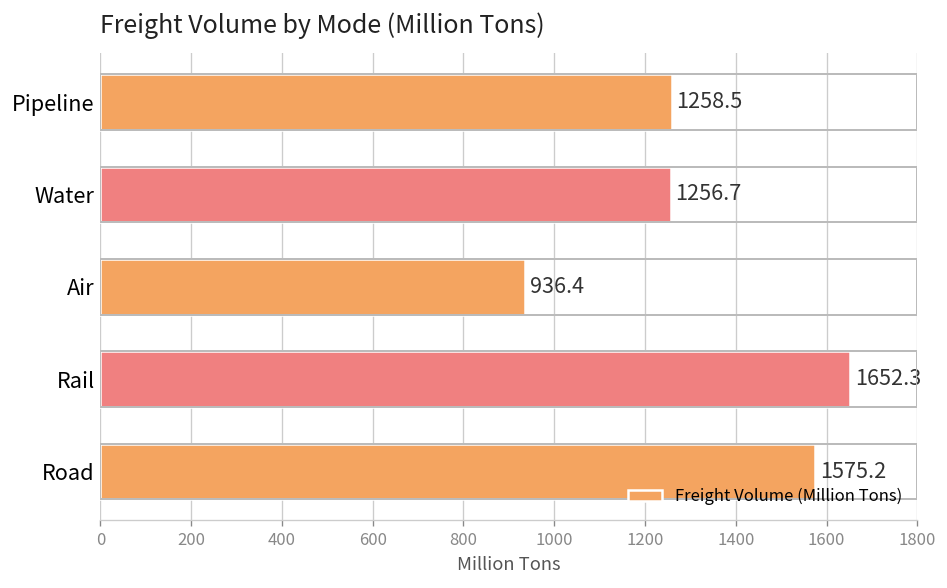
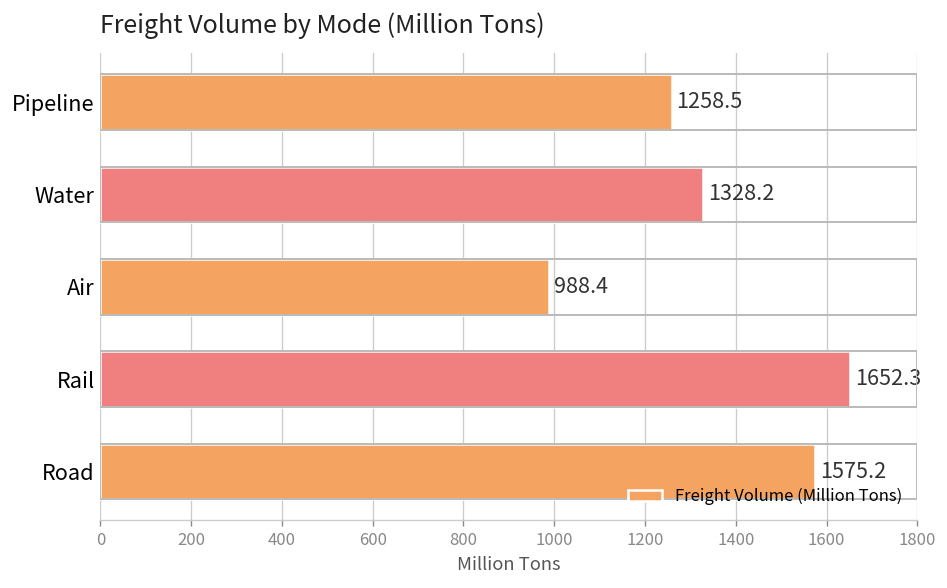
  {
    "Pipeline": 1258.5,
-   "Water": 1256.7,
-   "Air": 936.4,
+   "Water": 1328.2,
+   "Air": 988.4,
    "Rail": 1652.3,
    "Road": 1575.2
  }
